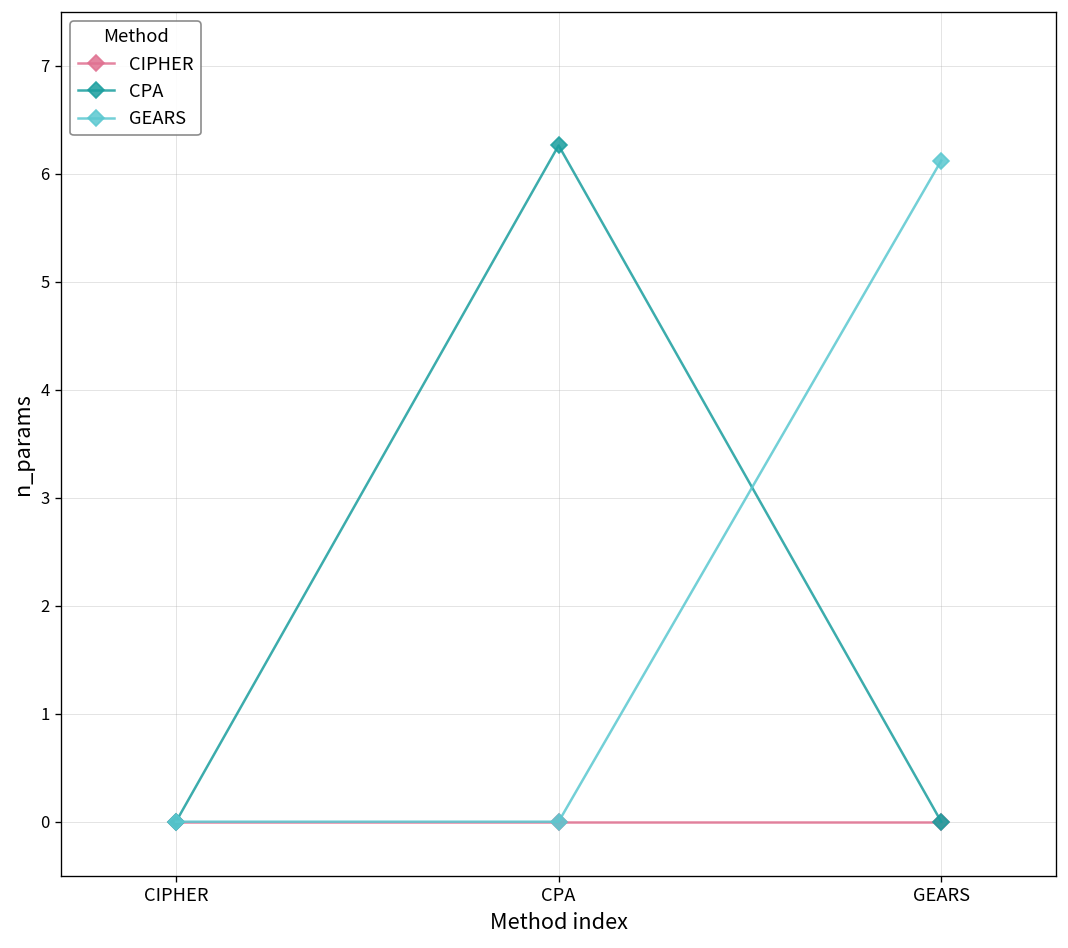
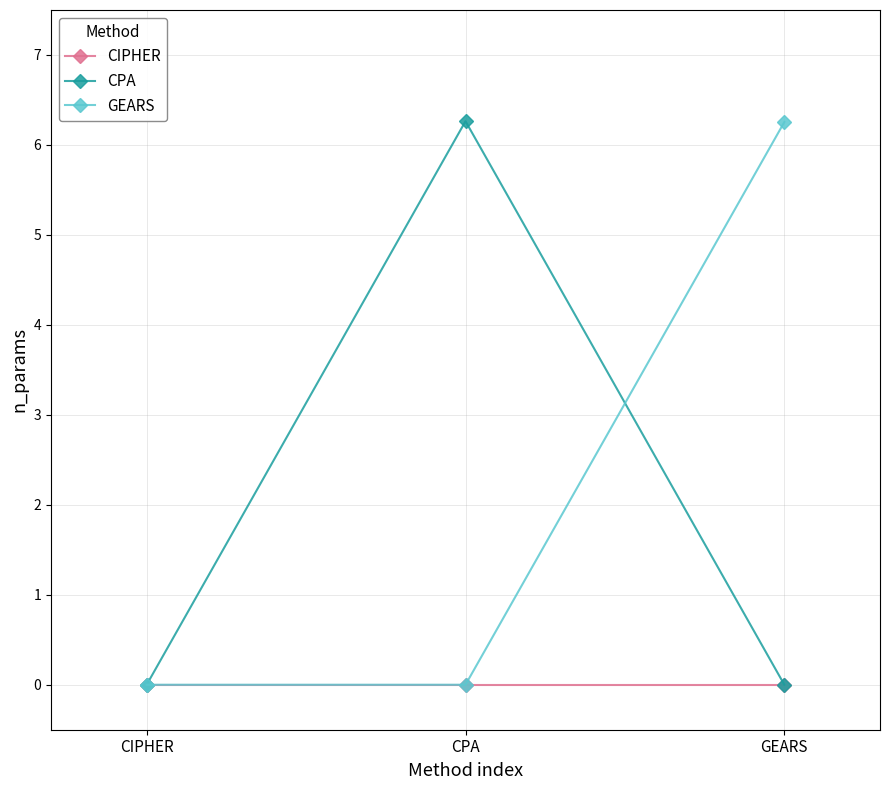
  {
    "CPA": {
      "CPA": 6.3
    },
    "GEARS": {
-     "GEARS": 6.1
+     "GEARS": 6.3
    }
  }
